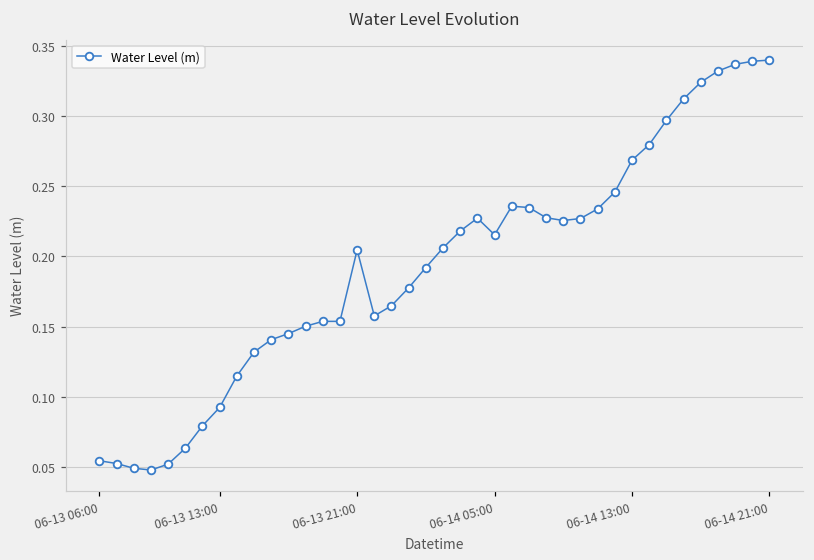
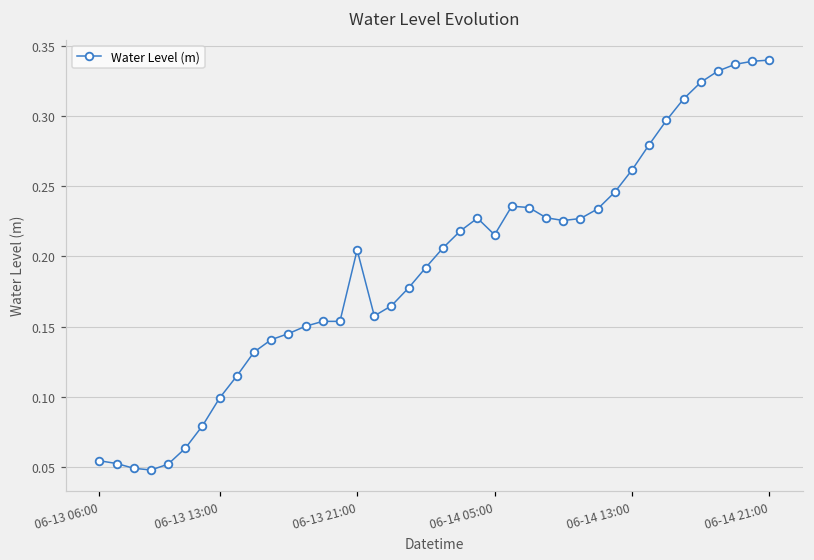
  {
    "06-13 06:00": 0.054,
-   "06-13 13:00": 0.092,
+   "06-13 13:00": 0.099,
    "06-13 21:00": 0.205,
    "06-14 05:00": 0.215,
-   "06-14 13:00": 0.269,
+   "06-14 13:00": 0.262,
    "06-14 21:00": 0.340
  }
